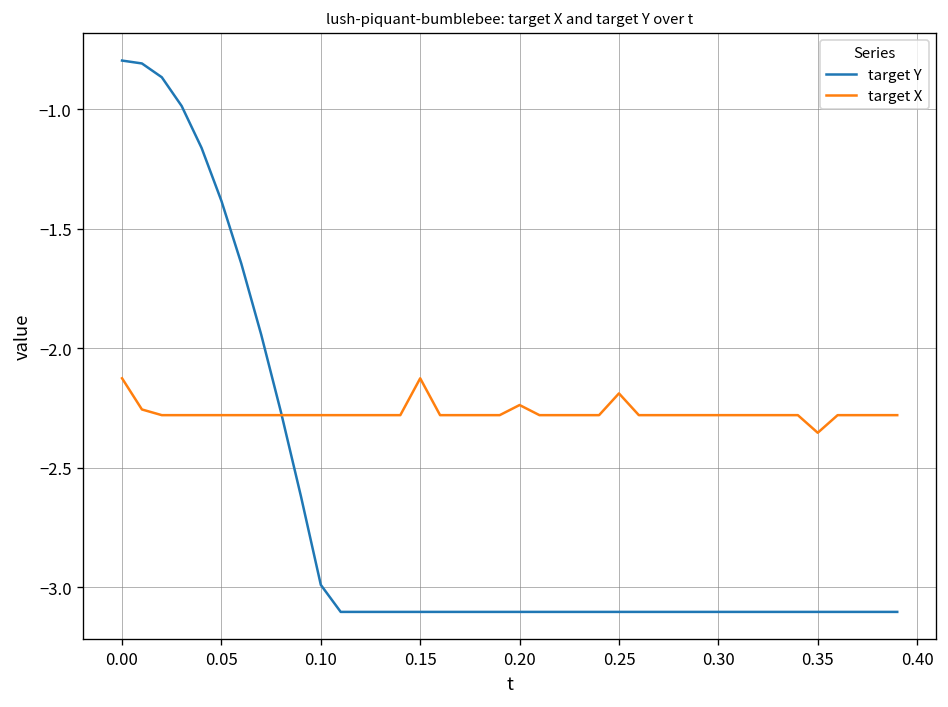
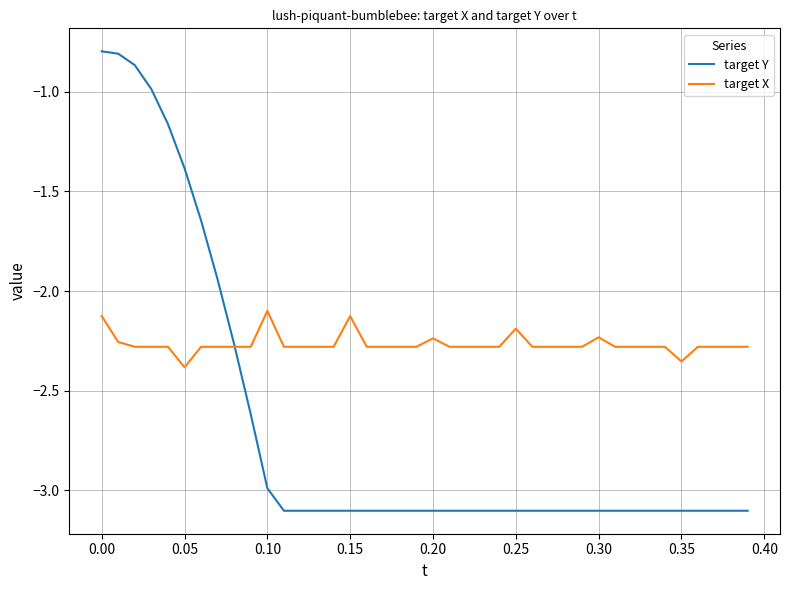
  {
    "target Y": {
      "0.00": -0.80,
      "0.05": -1.38,
      "0.10": -2.99,
      "0.15": -3.10,
      "0.20": -3.10,
      "0.25": -3.10,
      "0.30": -3.10,
      "0.35": -3.10
    },
    "target X": {
      "0.00": -2.13,
-     "0.05": -2.28,
-     "0.10": -2.28,
+     "0.05": -2.38,
+     "0.10": -2.10,
      "0.15": -2.13,
      "0.20": -2.24,
      "0.25": -2.19,
-     "0.30": -2.28,
+     "0.30": -2.23,
      "0.35": -2.35
    }
  }
